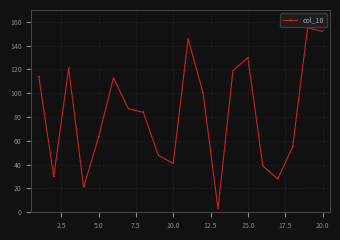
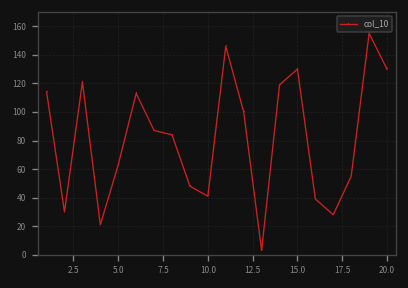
  {
    "5.0": 63,
    "10.0": 41,
    "15.0": 130,
-   "20.0": 152
+   "20.0": 130
  }
